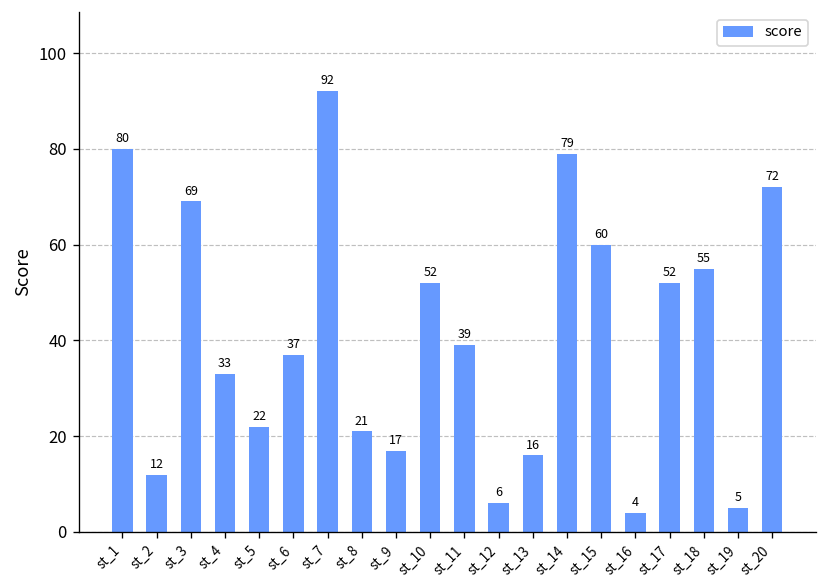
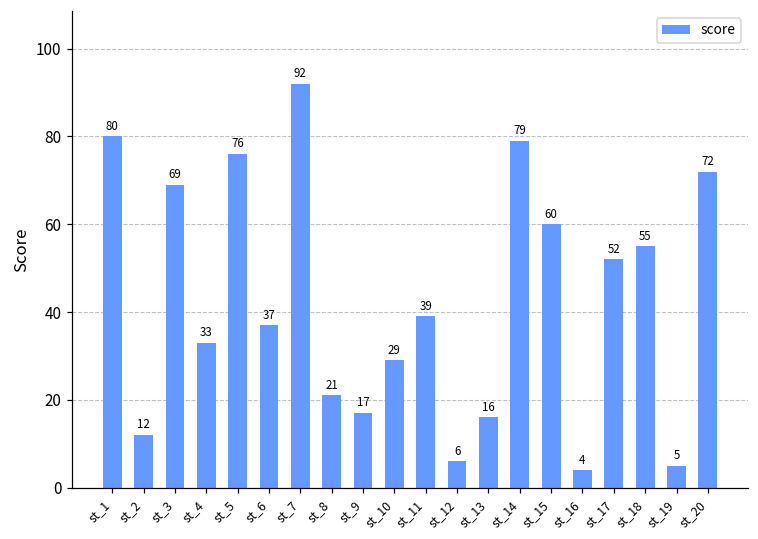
  {
    "st_1": 80,
    "st_2": 12,
    "st_3": 69,
    "st_4": 33,
-   "st_5": 22,
+   "st_5": 76,
    "st_6": 37,
    "st_7": 92,
    "st_8": 21,
    "st_9": 17,
-   "st_10": 52,
+   "st_10": 29,
    "st_11": 39,
    "st_12": 6,
    "st_13": 16,
    "st_14": 79,
    "st_15": 60,
    "st_16": 4,
    "st_17": 52,
    "st_18": 55,
    "st_19": 5,
    "st_20": 72
  }
